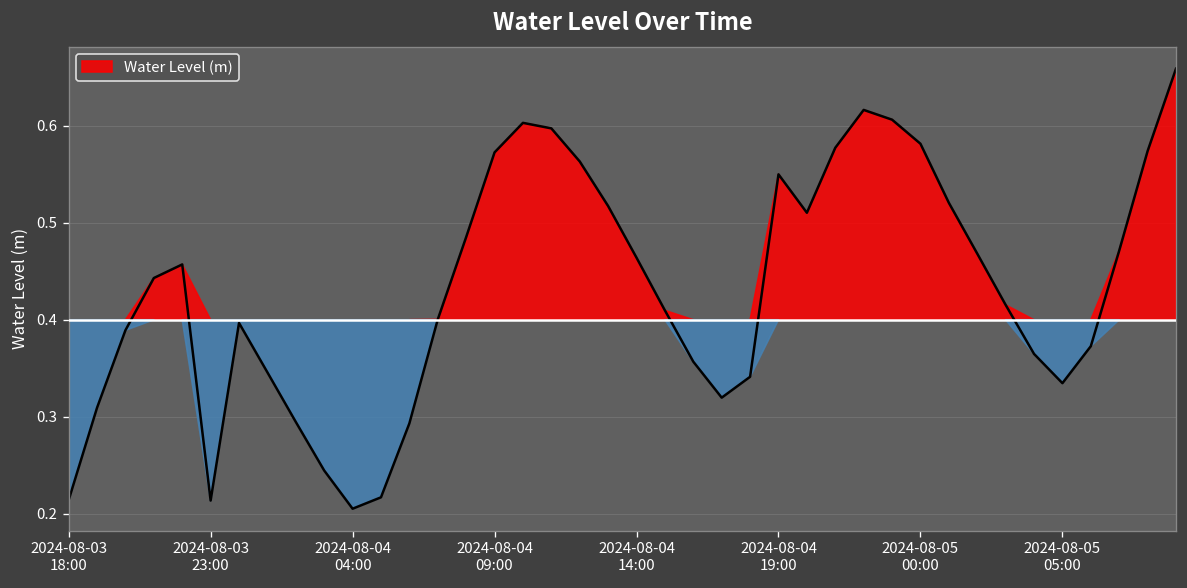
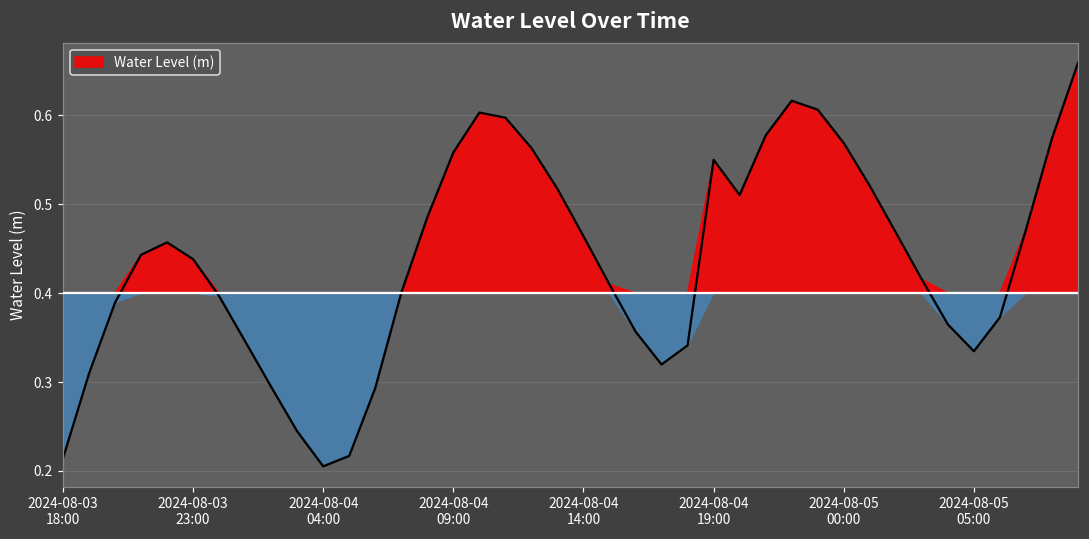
  {
    "2024-08-03 18:00": 0.21,
-   "2024-08-03 23:00": 0.21,
+   "2024-08-03 23:00": 0.44,
    "2024-08-04 04:00": 0.21,
-   "2024-08-04 09:00": 0.57,
+   "2024-08-04 09:00": 0.56,
    "2024-08-04 14:00": 0.46,
    "2024-08-04 19:00": 0.55,
-   "2024-08-05 00:00": 0.58,
+   "2024-08-05 00:00": 0.57,
    "2024-08-05 05:00": 0.33
  }
